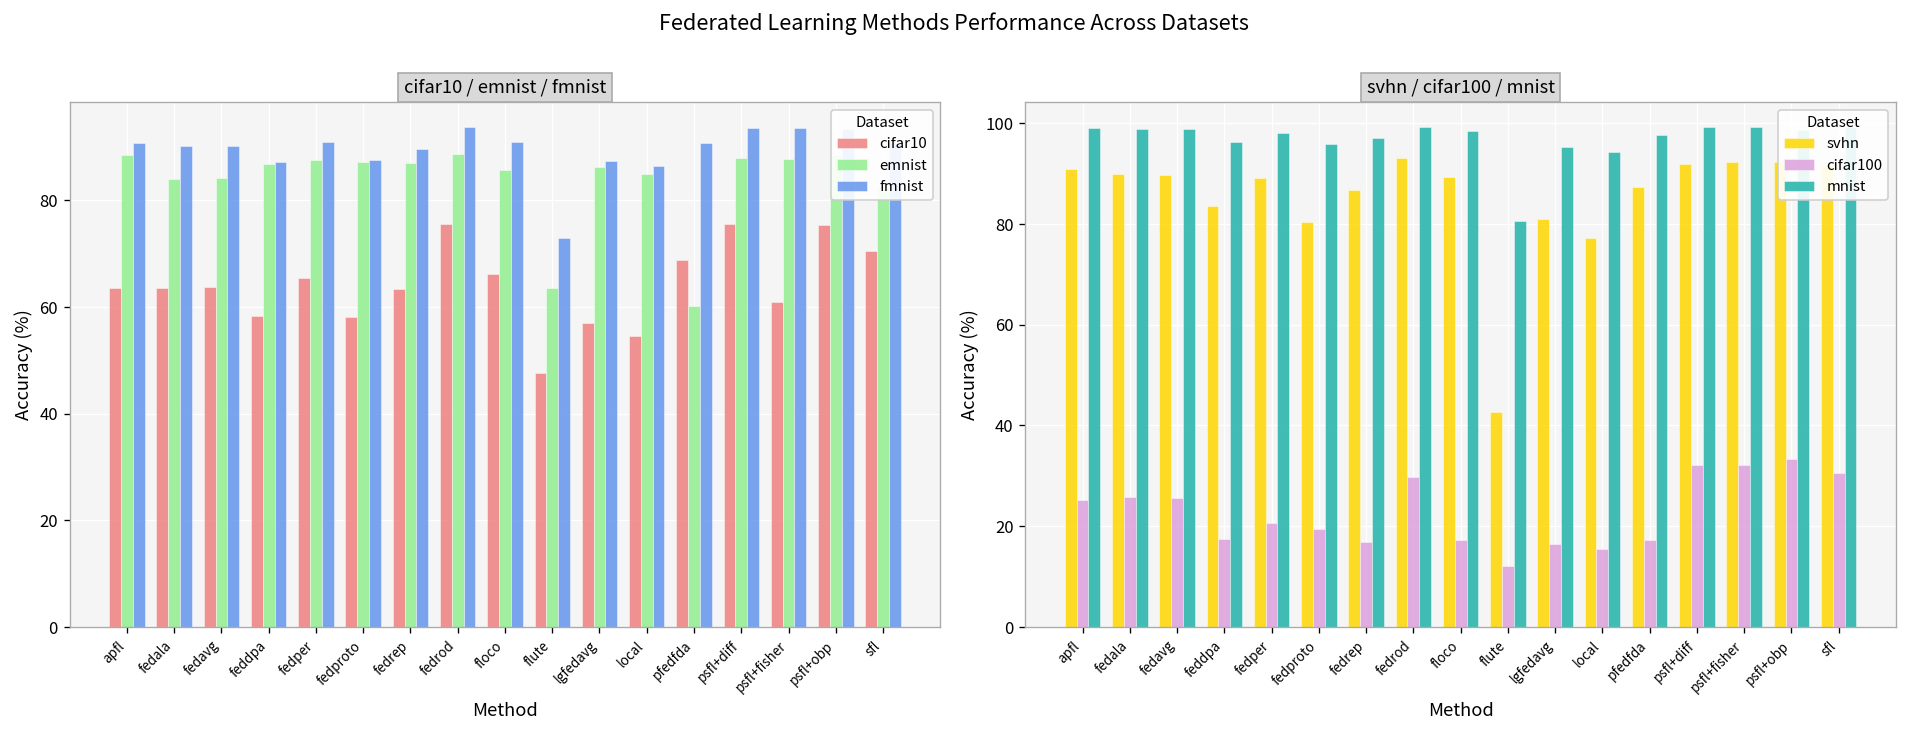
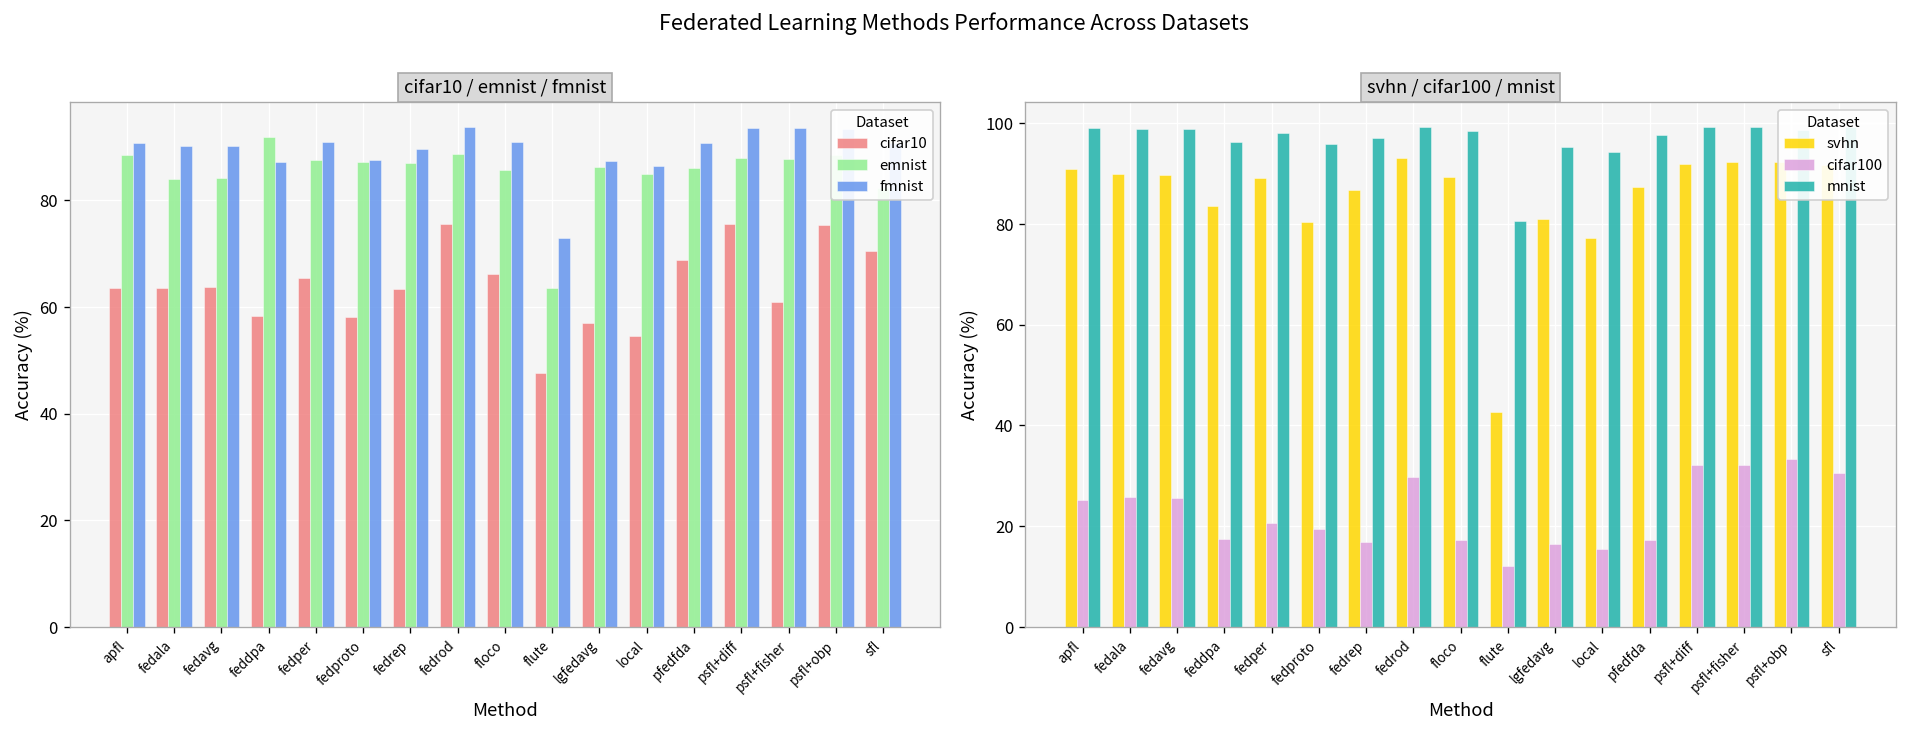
  {
    "cifar10 / emnist / fmnist": {
      "cifar10": {
        "apfl": 64,
        "fedala": 64,
        "fedavg": 64,
        "feddpa": 58,
        "fedper": 65,
        "fedproto": 58,
        "fedrep": 63,
        "fedrod": 76,
        "floco": 66,
        "flute": 48,
        "lgfedavg": 57,
        "local": 55,
        "pfedfda": 69,
        "psfl+diff": 76,
        "psfl+fisher": 61,
        "psfl+obp": 75,
        "sfl": 70
      },
      "emnist": {
        "apfl": 88,
        "fedala": 84,
        "fedavg": 84,
-       "feddpa": 87,
+       "feddpa": 92,
        "fedper": 87,
        "fedproto": 87,
        "fedrep": 87,
        "fedrod": 89,
        "floco": 86,
        "flute": 64,
        "lgfedavg": 86,
        "local": 85,
-       "pfedfda": 60,
+       "pfedfda": 86,
        "psfl+diff": 88,
        "psfl+fisher": 88
      },
      "fmnist": {
        "apfl": 91,
        "fedala": 90,
        "fedavg": 90,
        "feddpa": 87,
        "fedper": 91,
        "fedproto": 88,
        "fedrep": 90,
        "fedrod": 94,
        "floco": 91,
        "flute": 73,
        "lgfedavg": 87,
        "local": 86,
        "pfedfda": 91,
        "psfl+diff": 94,
        "psfl+fisher": 93
      }
    },
    "svhn / cifar100 / mnist": {
      "svhn": {
        "apfl": 91,
        "fedala": 90,
        "fedavg": 90,
        "feddpa": 83,
        "fedper": 89,
        "fedproto": 80,
        "fedrep": 87,
        "fedrod": 93,
        "floco": 89,
        "flute": 43,
        "lgfedavg": 81,
        "local": 77,
        "pfedfda": 87,
        "psfl+diff": 92,
        "psfl+fisher": 92
      },
      "cifar100": {
        "apfl": 25,
        "fedala": 26,
        "fedavg": 26,
        "feddpa": 18,
        "fedper": 21,
        "fedproto": 19,
        "fedrep": 17,
        "fedrod": 30,
        "floco": 17,
        "flute": 12,
        "lgfedavg": 17,
        "local": 15,
        "pfedfda": 17,
        "psfl+diff": 32,
        "psfl+fisher": 32,
        "psfl+obp": 33,
        "sfl": 31
      },
      "mnist": {
        "apfl": 99,
        "fedala": 99,
        "fedavg": 99,
        "feddpa": 96,
        "fedper": 98,
        "fedproto": 96,
        "fedrep": 97,
        "fedrod": 99,
        "floco": 98,
        "flute": 80,
        "lgfedavg": 95,
        "local": 94,
        "pfedfda": 98,
        "psfl+diff": 99,
        "psfl+fisher": 99
      }
    }
  }
